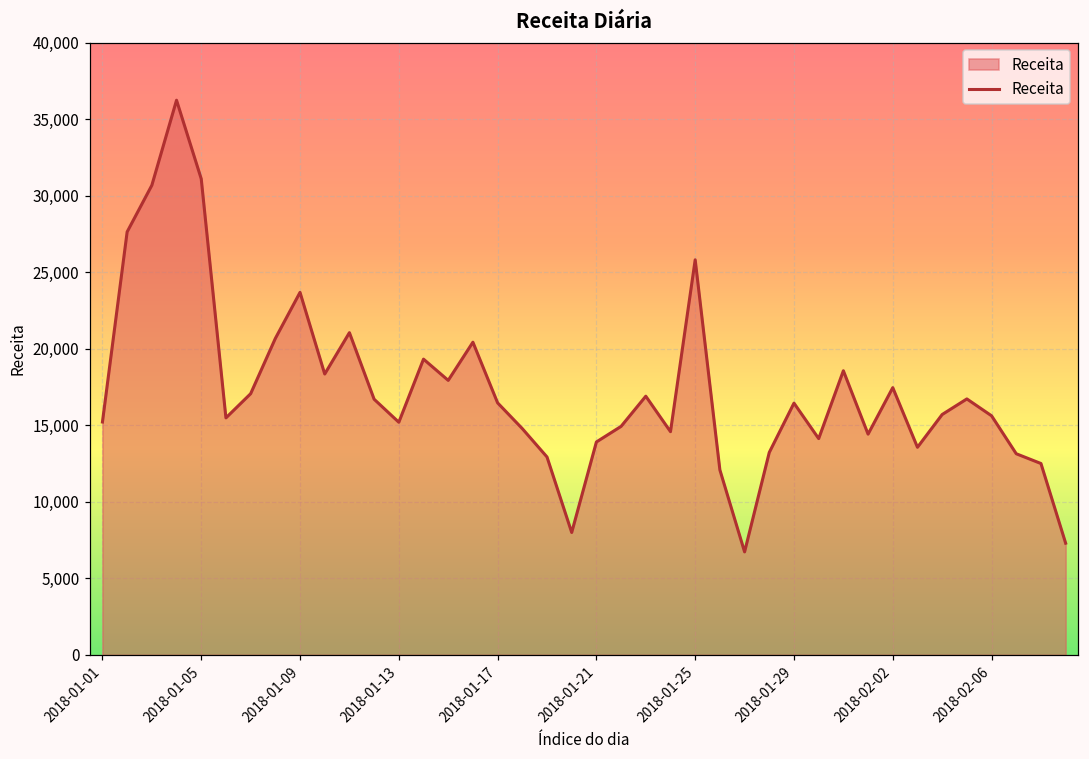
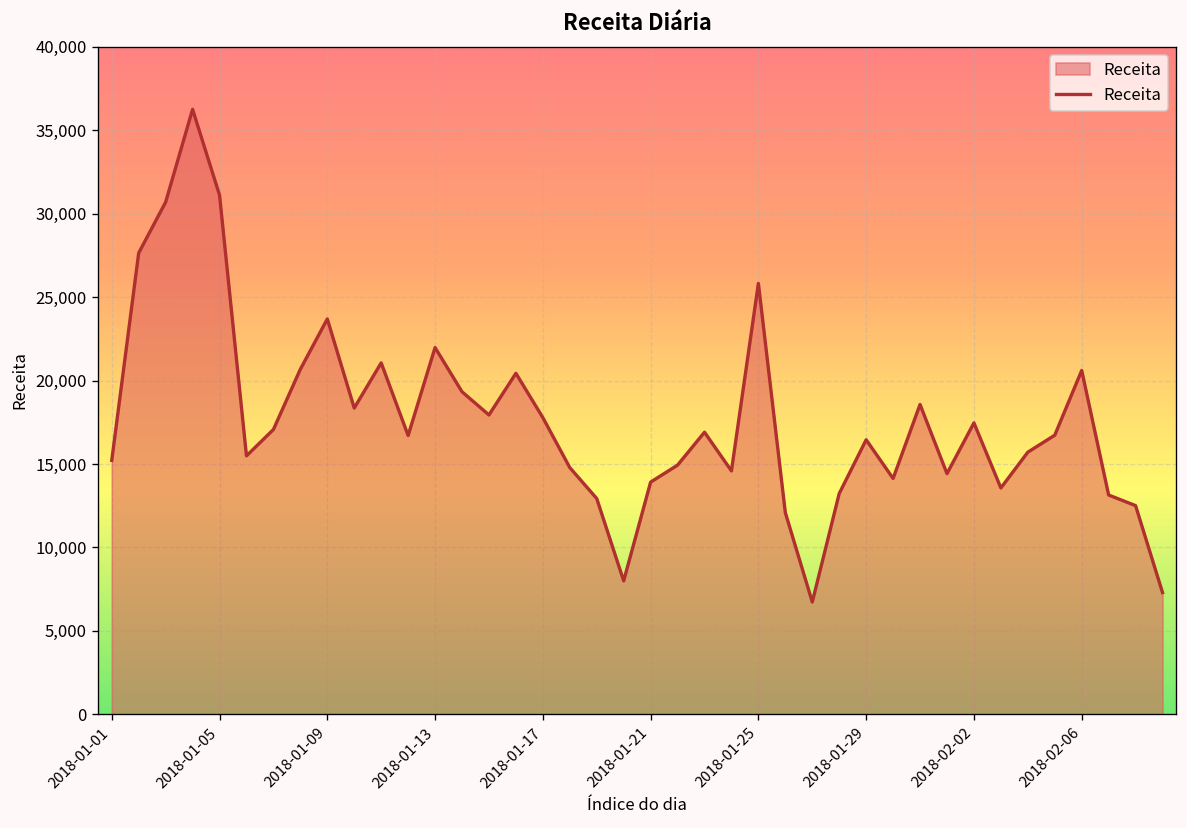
  {
    "2018-01-01": "15,200",
    "2018-01-05": "31,100",
    "2018-01-09": "23,700",
-   "2018-01-13": "15,200",
-   "2018-01-17": "16,500",
+   "2018-01-13": "22,000",
+   "2018-01-17": "17,800",
    "2018-01-21": "13,900",
    "2018-01-25": "25,800",
    "2018-01-29": "16,500",
    "2018-02-02": "17,500",
-   "2018-02-06": "15,600"
+   "2018-02-06": "20,600"
  }
